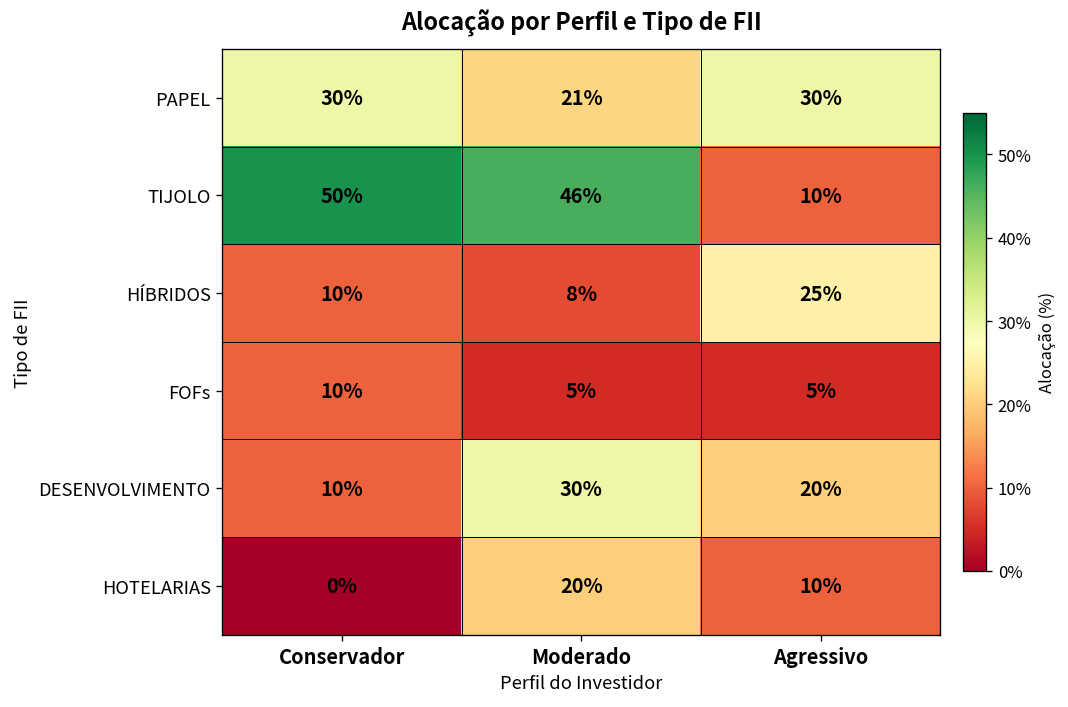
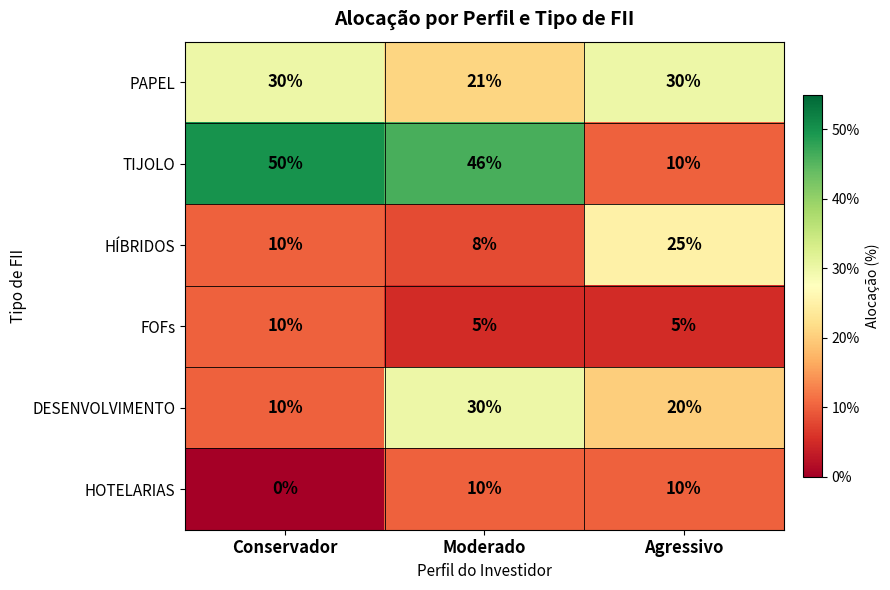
  {
    "PAPEL": {
      "Conservador": "30%",
      "Moderado": "21%",
      "Agressivo": "30%"
    },
    "TIJOLO": {
      "Conservador": "50%",
      "Moderado": "46%",
      "Agressivo": "10%"
    },
    "HÍBRIDOS": {
      "Conservador": "10%",
      "Moderado": "8%",
      "Agressivo": "25%"
    },
    "FOFs": {
      "Conservador": "10%",
      "Moderado": "5%",
      "Agressivo": "5%"
    },
    "DESENVOLVIMENTO": {
      "Conservador": "10%",
      "Moderado": "30%",
      "Agressivo": "20%"
    },
    "HOTELARIAS": {
      "Conservador": "0%",
-     "Moderado": "20%",
+     "Moderado": "10%",
      "Agressivo": "10%"
    }
  }
